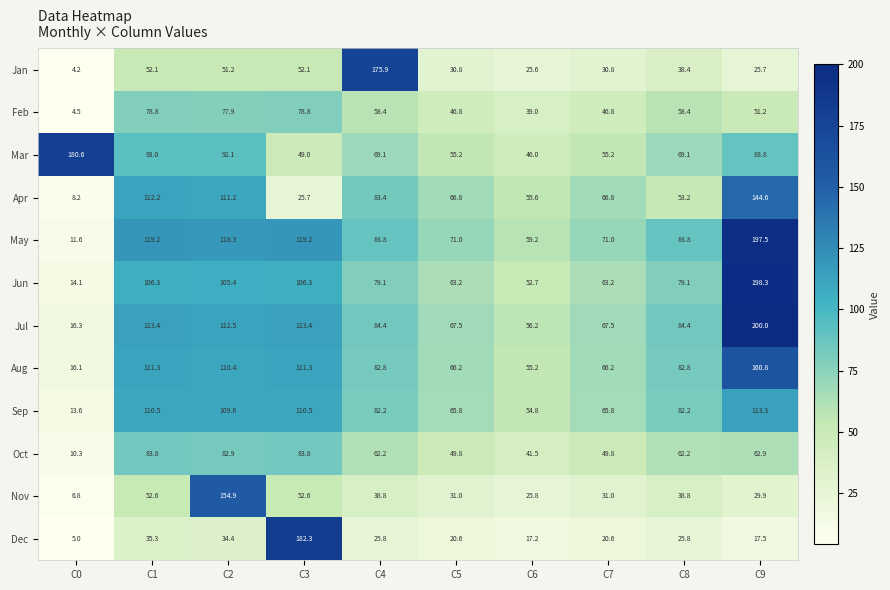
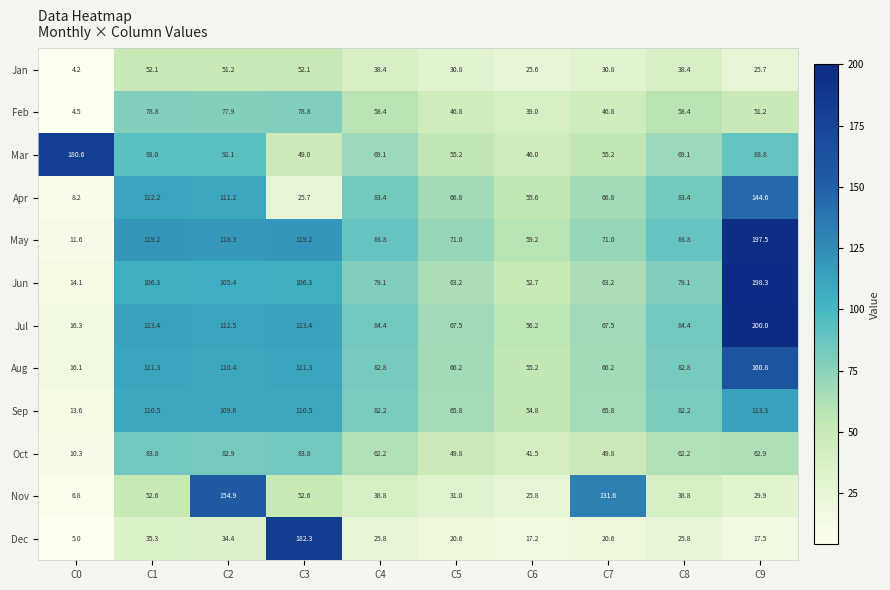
  {
    "Jan": {
      "C0": 4.2,
      "C1": 52.1,
      "C2": 51.2,
      "C3": 52.1,
-     "C4": 175.9,
+     "C4": 38.4,
      "C5": 30.8,
      "C6": 25.6,
      "C7": 30.8,
      "C8": 38.4,
      "C9": 25.7
    },
    "Feb": {
      "C0": 4.5,
      "C1": 78.8,
      "C2": 77.9,
      "C3": 78.8,
      "C4": 58.4,
      "C5": 46.8,
      "C6": 39.0,
      "C7": 46.8,
      "C8": 58.4,
      "C9": 51.2
    },
    "Mar": {
      "C0": 180.6,
      "C1": 93.0,
      "C2": 92.1,
      "C3": 49.0,
      "C4": 69.1,
      "C5": 55.2,
      "C6": 46.0,
      "C7": 55.2,
      "C8": 69.1,
      "C9": 88.8
    },
    "Apr": {
      "C0": 8.2,
      "C1": 112.2,
      "C2": 111.2,
      "C3": 25.7,
      "C4": 83.4,
      "C5": 66.8,
      "C6": 55.6,
      "C7": 66.8,
-     "C8": 53.2,
+     "C8": 83.4,
      "C9": 144.6
    },
    "May": {
      "C0": 11.6,
      "C1": 119.2,
      "C2": 118.3,
      "C3": 119.2,
      "C4": 88.8,
      "C5": 71.0,
      "C6": 59.2,
      "C7": 71.0,
      "C8": 88.8,
      "C9": 197.5
    },
    "Jun": {
      "C0": 14.1,
      "C1": 106.3,
      "C2": 105.4,
      "C3": 106.3,
      "C4": 79.1,
      "C5": 63.2,
      "C6": 52.7,
      "C7": 63.2,
      "C8": 79.1,
      "C9": 198.3
    },
    "Jul": {
      "C0": 16.3,
      "C1": 113.4,
      "C2": 112.5,
      "C3": 113.4,
      "C4": 84.4,
      "C5": 67.5,
      "C6": 56.2,
      "C7": 67.5,
      "C8": 84.4,
      "C9": 200.0
    },
    "Aug": {
      "C0": 16.1,
      "C1": 111.3,
      "C2": 110.4,
      "C3": 111.3,
      "C4": 82.8,
      "C5": 66.2,
      "C6": 55.2,
      "C7": 66.2,
      "C8": 82.8,
      "C9": 160.8
    },
    "Sep": {
      "C0": 13.6,
      "C1": 110.5,
      "C2": 109.6,
      "C3": 110.5,
      "C4": 82.2,
      "C5": 65.8,
      "C6": 54.8,
      "C7": 65.8,
      "C8": 82.2,
      "C9": 113.3
    },
    "Oct": {
      "C0": 10.3,
      "C1": 83.8,
      "C2": 82.9,
      "C3": 83.8,
      "C4": 62.2,
      "C5": 49.8,
      "C6": 41.5,
      "C7": 49.8,
      "C8": 62.2,
      "C9": 62.9
    },
    "Nov": {
      "C0": 6.8,
      "C1": 52.6,
      "C2": 154.9,
      "C3": 52.6,
      "C4": 38.8,
      "C5": 31.0,
      "C6": 25.8,
-     "C7": 31.0,
+     "C7": 131.6,
      "C8": 38.8,
      "C9": 29.9
    },
    "Dec": {
      "C0": 5.0,
      "C1": 35.3,
      "C2": 34.4,
      "C3": 182.3,
      "C4": 25.8,
      "C5": 20.6,
      "C6": 17.2,
      "C7": 20.6,
      "C8": 25.8,
      "C9": 17.5
    }
  }
